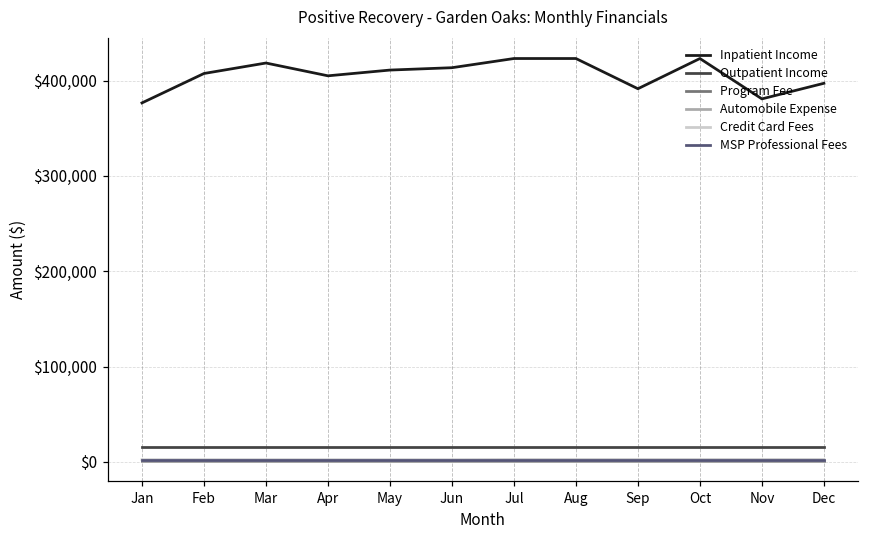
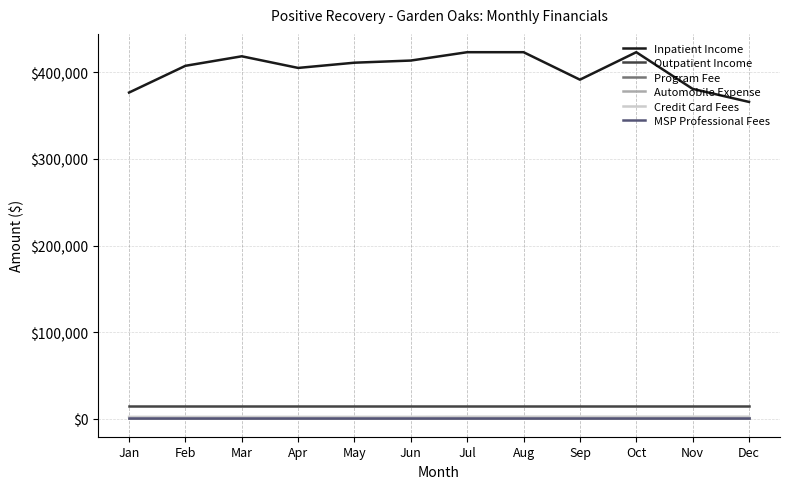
  {
    "Inpatient Income": {
      "Jan": "$380,000",
      "Feb": "$410,000",
      "Mar": "$420,000",
      "Apr": "$410,000",
      "May": "$410,000",
      "Jun": "$410,000",
      "Jul": "$420,000",
      "Aug": "$420,000",
      "Sep": "$390,000",
      "Oct": "$420,000",
      "Nov": "$380,000",
-     "Dec": "$400,000"
+     "Dec": "$370,000"
    }
  }
